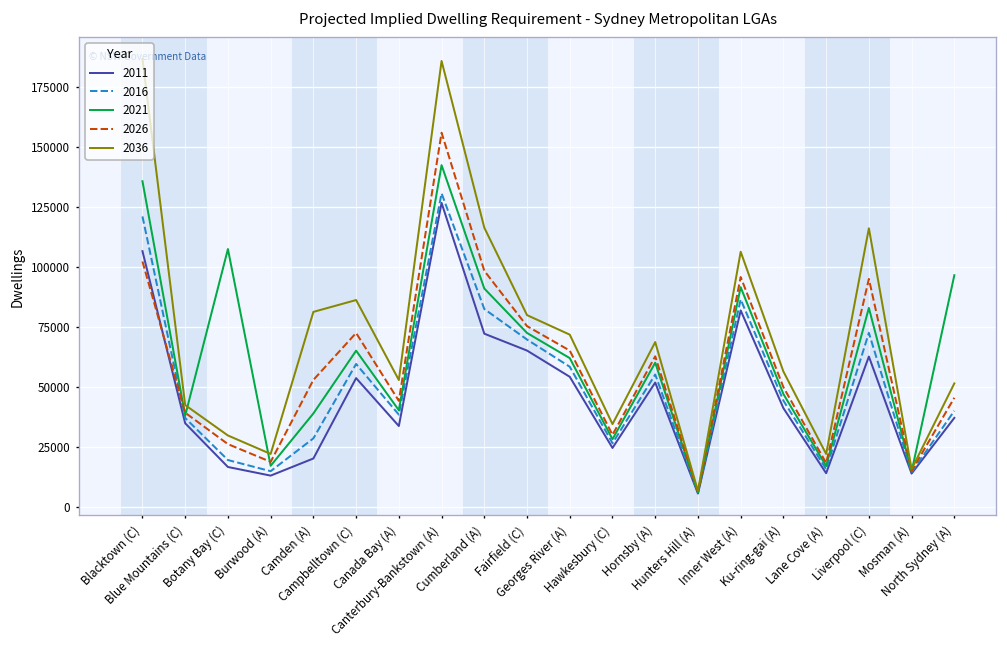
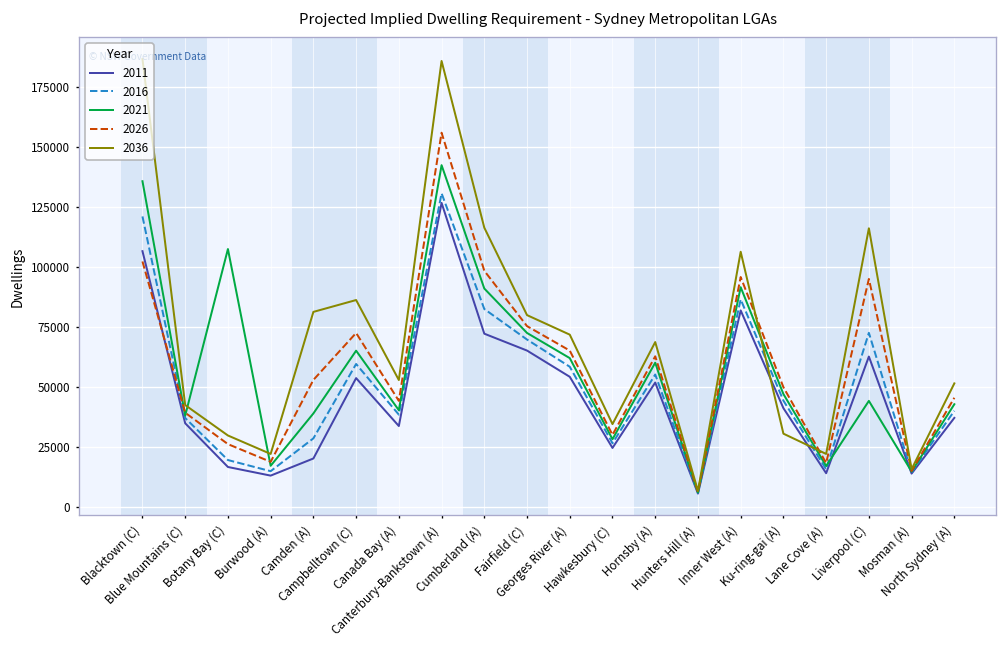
  {
    "2011": {
      "Blacktown (C)": 107000,
      "Blue Mountains (C)": 35000,
      "Botany Bay (C)": 17000,
      "Burwood (A)": 13000,
      "Camden (A)": 20000,
      "Campbelltown (C)": 54000,
      "Canada Bay (A)": 34000,
      "Canterbury-Bankstown (A)": 127000,
      "Cumberland (A)": 72000,
      "Fairfield (C)": 65000,
      "Georges River (A)": 54000,
      "Hawkesbury (C)": 24000,
      "Hornsby (A)": 52000,
      "Inner West (A)": 82000,
      "Ku-ring-gai (A)": 41000,
      "Lane Cove (A)": 14000,
      "Liverpool (C)": 63000,
      "North Sydney (A)": 37000
    },
    "2016": {
      "Blacktown (C)": 121000,
      "Botany Bay (C)": 19000,
      "Burwood (A)": 15000,
      "Camden (A)": 28000,
      "Campbelltown (C)": 60000,
      "Canada Bay (A)": 38000,
      "Canterbury-Bankstown (A)": 131000,
      "Cumberland (A)": 82000,
      "Fairfield (C)": 70000,
      "Georges River (A)": 58000,
      "Hawkesbury (C)": 26000,
      "Hornsby (A)": 55000,
      "Inner West (A)": 86000,
      "Ku-ring-gai (A)": 44000,
      "Lane Cove (A)": 16000,
      "Liverpool (C)": 73000,
      "North Sydney (A)": 40000
    },
    "2021": {
      "Blacktown (C)": 136000,
      "Botany Bay (C)": 107000,
      "Burwood (A)": 17000,
      "Camden (A)": 39000,
      "Campbelltown (C)": 65000,
      "Canada Bay (A)": 40000,
      "Canterbury-Bankstown (A)": 143000,
      "Cumberland (A)": 91000,
      "Fairfield (C)": 72000,
      "Georges River (A)": 62000,
      "Hawkesbury (C)": 28000,
      "Hornsby (A)": 60000,
      "Inner West (A)": 92000,
      "Ku-ring-gai (A)": 47000,
-     "Liverpool (C)": 83000,
-     "North Sydney (A)": 97000
+     "Liverpool (C)": 44000,
+     "North Sydney (A)": 43000
    },
    "2026": {
      "Blacktown (C)": 102000,
      "Botany Bay (C)": 26000,
      "Burwood (A)": 19000,
      "Camden (A)": 53000,
      "Campbelltown (C)": 72000,
      "Canada Bay (A)": 44000,
      "Canterbury-Bankstown (A)": 156000,
      "Cumberland (A)": 98000,
      "Fairfield (C)": 75000,
      "Georges River (A)": 65000,
      "Hawkesbury (C)": 30000,
      "Hornsby (A)": 63000,
      "Inner West (A)": 96000,
      "Ku-ring-gai (A)": 50000,
      "Liverpool (C)": 95000,
      "North Sydney (A)": 45000
    },
    "2036": {
      "Blue Mountains (C)": 42000,
      "Botany Bay (C)": 30000,
      "Burwood (A)": 22000,
      "Camden (A)": 81000,
      "Campbelltown (C)": 86000,
      "Canada Bay (A)": 53000,
      "Canterbury-Bankstown (A)": 186000,
      "Cumberland (A)": 116000,
      "Fairfield (C)": 80000,
      "Georges River (A)": 72000,
      "Hawkesbury (C)": 34000,
      "Hornsby (A)": 69000,
      "Inner West (A)": 106000,
-     "Ku-ring-gai (A)": 56000,
+     "Ku-ring-gai (A)": 30000,
      "Lane Cove (A)": 22000,
      "Liverpool (C)": 116000,
      "North Sydney (A)": 51000
    }
  }
